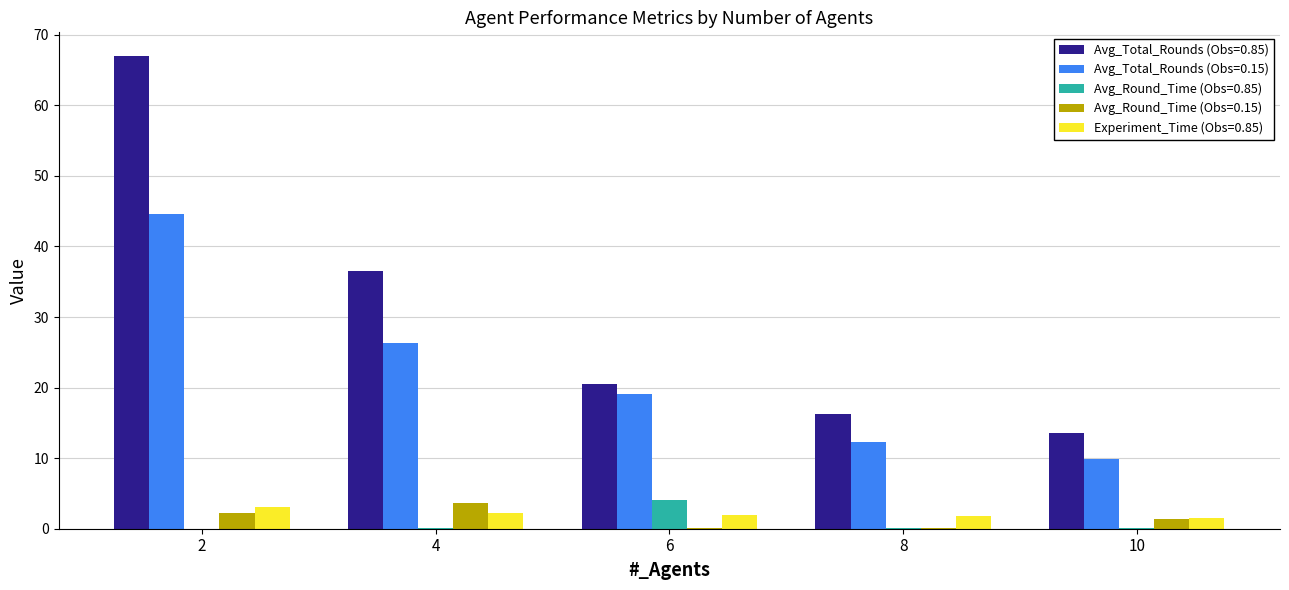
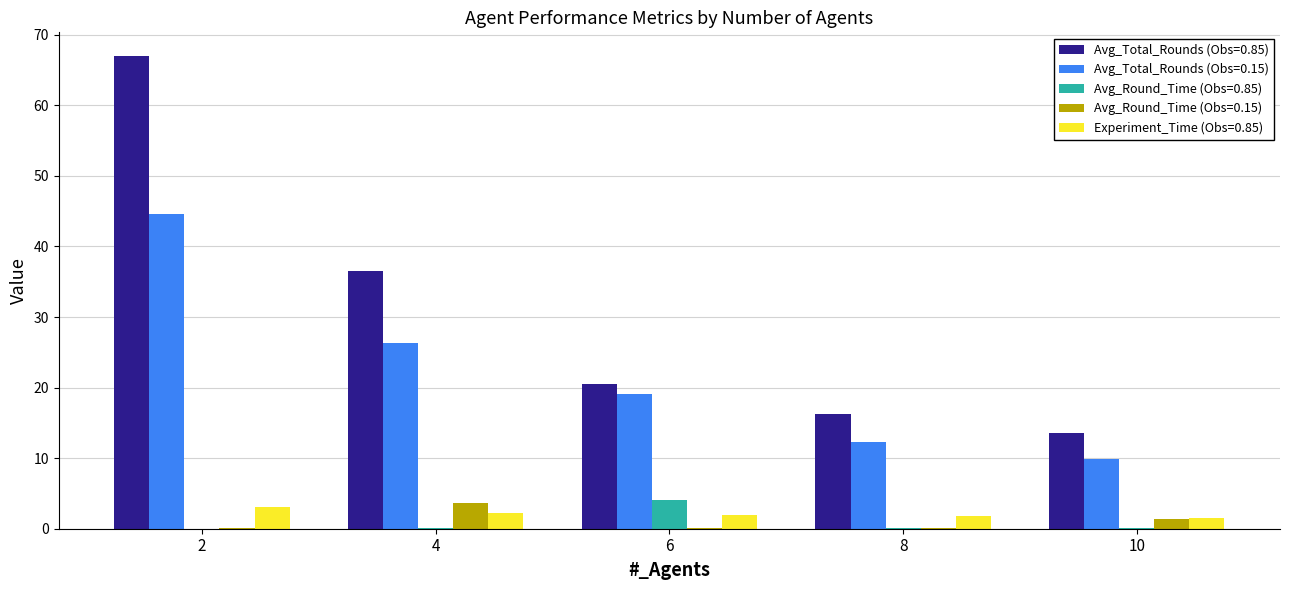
  {
    "Avg_Total_Rounds (Obs=0.85)": {
      "2": 67,
      "4": 37,
      "6": 20,
      "8": 16,
      "10": 14
    },
    "Avg_Total_Rounds (Obs=0.15)": {
      "2": 45,
      "4": 26,
      "6": 19,
      "8": 12,
      "10": 10
    },
    "Avg_Round_Time (Obs=0.85)": {
      "6": 4
    },
    "Avg_Round_Time (Obs=0.15)": {
-     "2": 2,
+     "2": 0,
      "4": 4,
      "10": 1
    },
    "Experiment_Time (Obs=0.85)": {
      "2": 3,
      "4": 2,
      "6": 2,
      "8": 2,
      "10": 2
    }
  }
